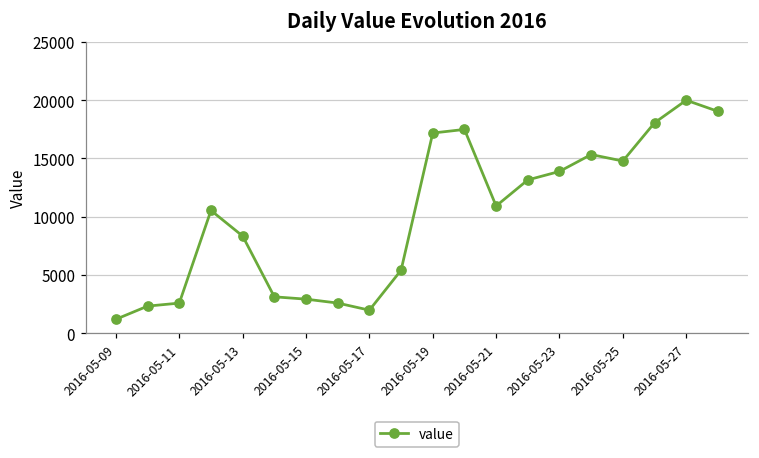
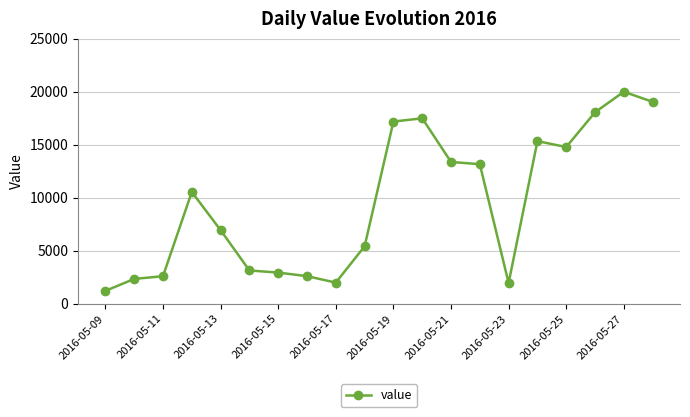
  {
    "2016-05-09": 1200,
    "2016-05-11": 2600,
-   "2016-05-13": 8300,
+   "2016-05-13": 6900,
    "2016-05-15": 2900,
    "2016-05-17": 2000,
    "2016-05-19": 17200,
-   "2016-05-21": 10900,
-   "2016-05-23": 13900,
+   "2016-05-21": 13400,
+   "2016-05-23": 1900,
    "2016-05-25": 14800,
    "2016-05-27": 20000
  }
